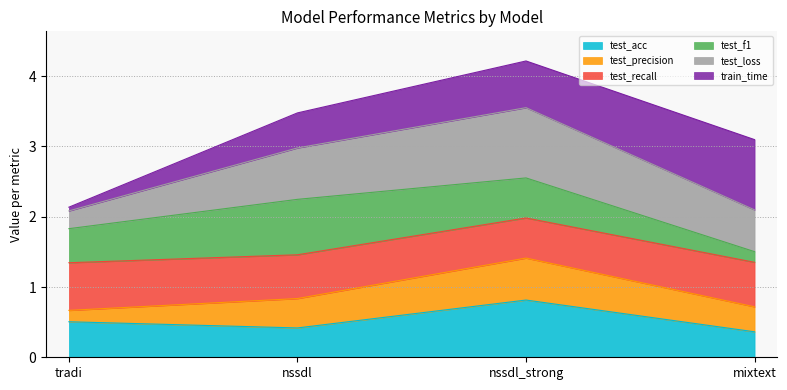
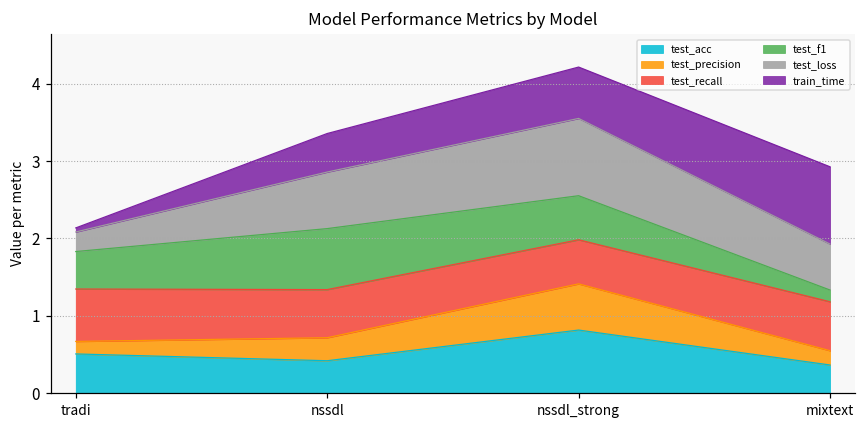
  {
    "test_acc": {
      "tradi": 0.5,
      "nssdl": 0.4,
      "nssdl_strong": 0.8,
      "mixtext": 0.4
    },
    "test_precision": {
      "tradi": 0.2,
-     "nssdl": 0.4,
+     "nssdl": 0.3,
      "nssdl_strong": 0.6,
-     "mixtext": 0.4
+     "mixtext": 0.2
    },
    "test_recall": {
      "tradi": 0.7,
      "nssdl": 0.6,
      "nssdl_strong": 0.6,
      "mixtext": 0.6
    },
    "test_f1": {
      "tradi": 0.5,
      "nssdl": 0.8,
      "nssdl_strong": 0.6,
      "mixtext": 0.2
    },
    "test_loss": {
      "tradi": 0.3,
      "nssdl": 0.7,
      "nssdl_strong": 1.0,
      "mixtext": 0.6
    },
    "train_time": {
      "tradi": 0.1,
      "nssdl": 0.5,
      "nssdl_strong": 0.7,
      "mixtext": 1.0
    }
  }
